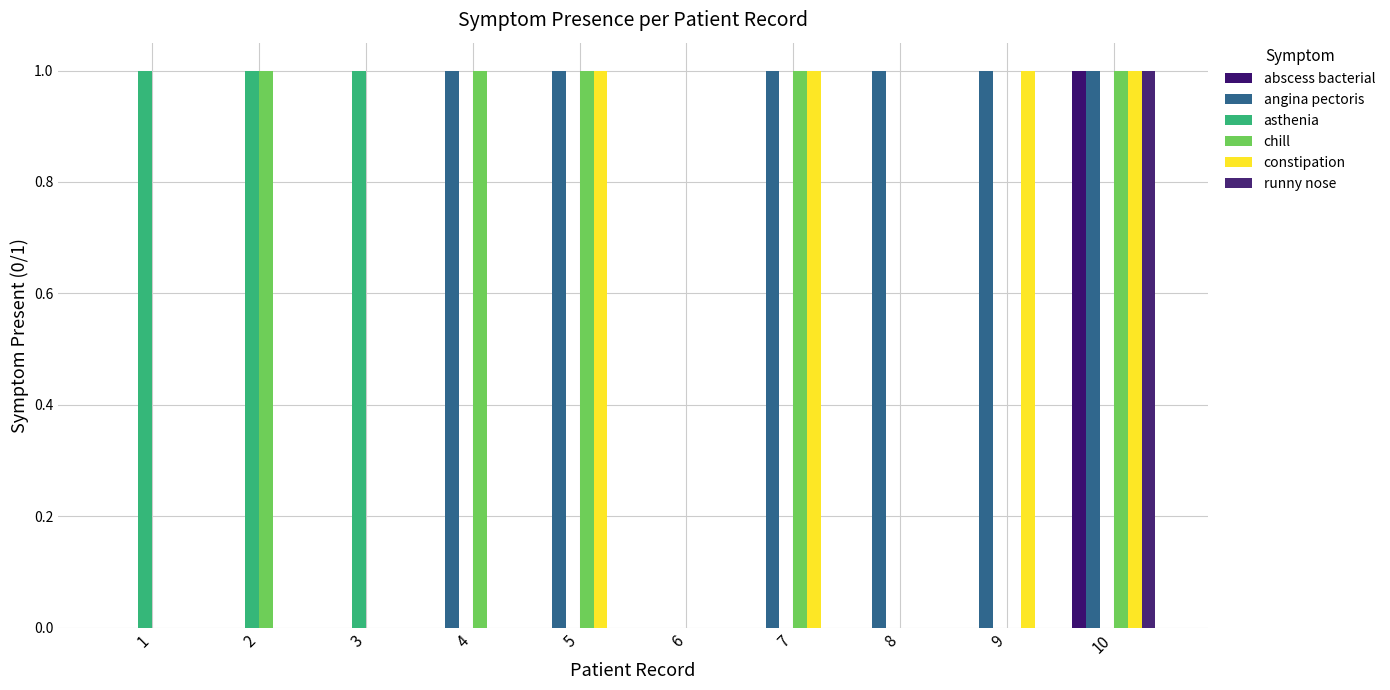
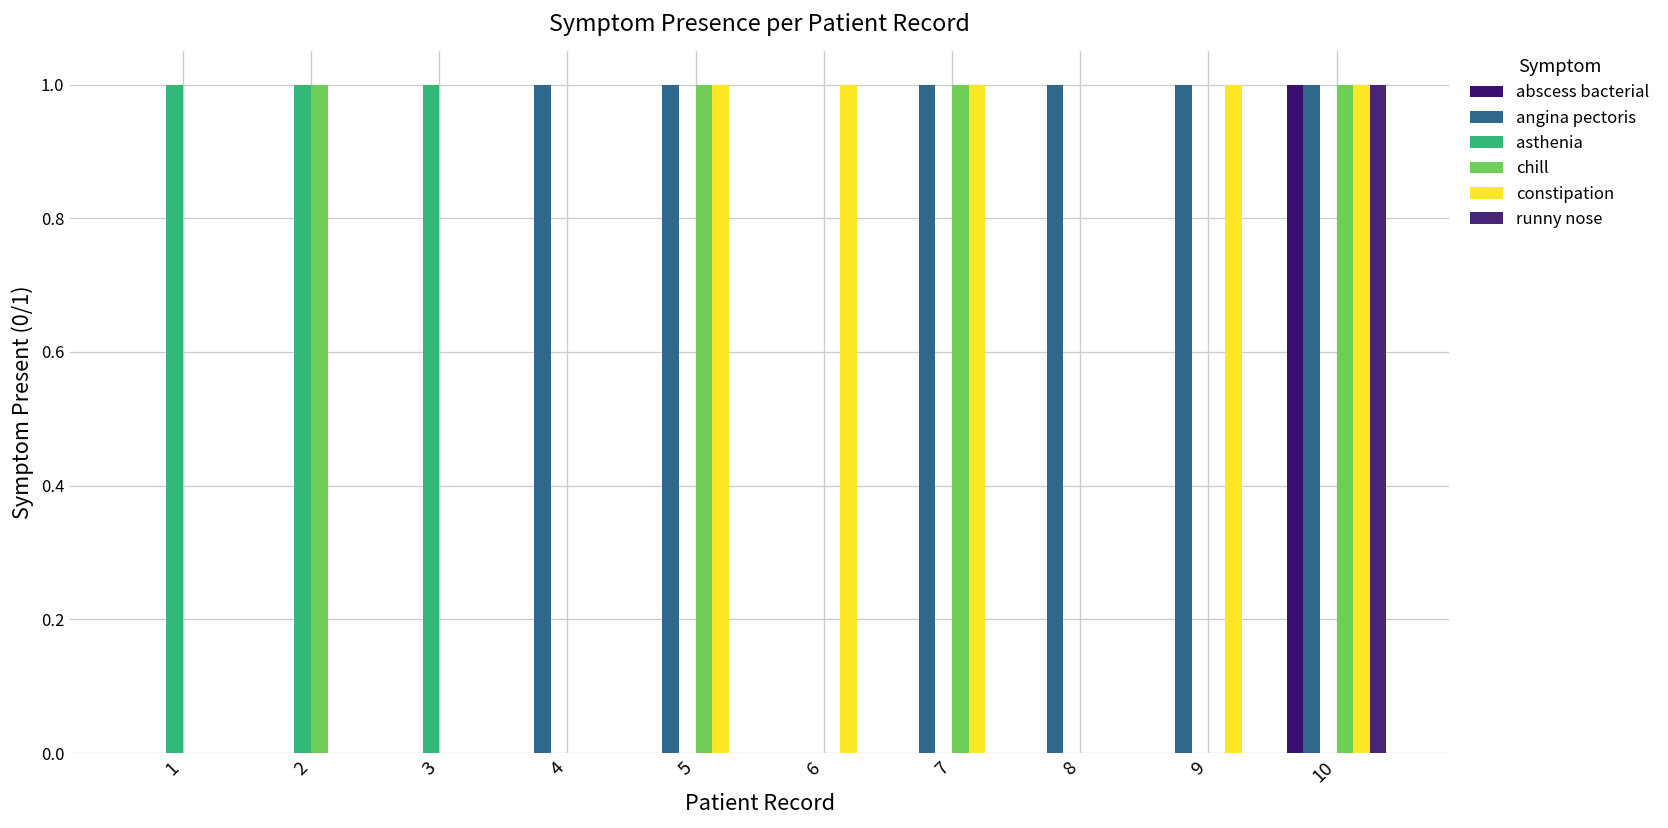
  {
    "angina pectoris": {
      "1": 0,
      "2": 0,
      "3": 0,
      "4": 1,
      "5": 1,
      "6": 0,
      "7": 1,
      "8": 1,
      "9": 1,
      "10": 1
    },
    "asthenia": {
      "1": 1,
      "2": 1,
      "3": 1,
      "4": 0,
      "5": 0,
      "6": 0,
      "7": 0,
      "8": 0,
      "9": 0,
      "10": 0
    },
    "chill": {
      "1": 0,
      "2": 1,
      "3": 0,
-     "4": 1,
+     "4": 0,
      "5": 1,
      "6": 0,
      "7": 1,
      "8": 0,
      "9": 0,
      "10": 1
    },
    "constipation": {
      "1": 0,
      "2": 0,
      "3": 0,
      "4": 0,
      "5": 1,
-     "6": 0,
+     "6": 1,
      "7": 1,
      "8": 0,
      "9": 1,
      "10": 1
    }
  }
